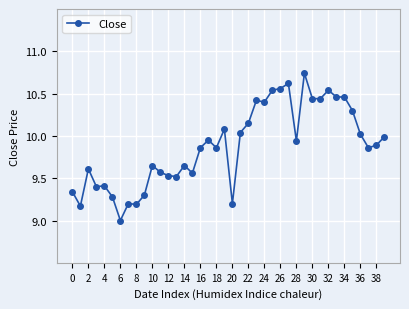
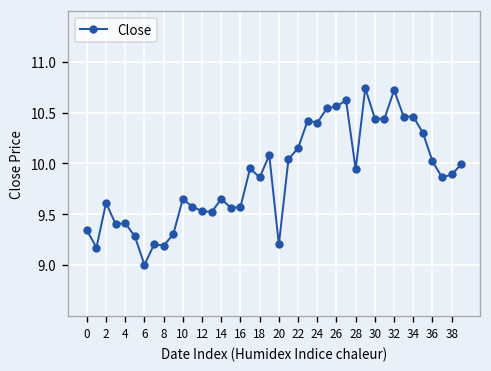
  {
    "0": 9.3,
    "2": 9.6,
    "4": 9.4,
    "6": 9.0,
    "8": 9.2,
    "10": 9.7,
    "12": 9.5,
    "14": 9.7,
-   "16": 9.9,
+   "16": 9.6,
    "18": 9.9,
    "20": 9.2,
    "22": 10.2,
    "24": 10.4,
    "26": 10.6,
    "28": 9.9,
    "30": 10.4,
-   "32": 10.5,
+   "32": 10.7,
    "34": 10.5,
    "36": 10.0,
    "38": 9.9
  }
